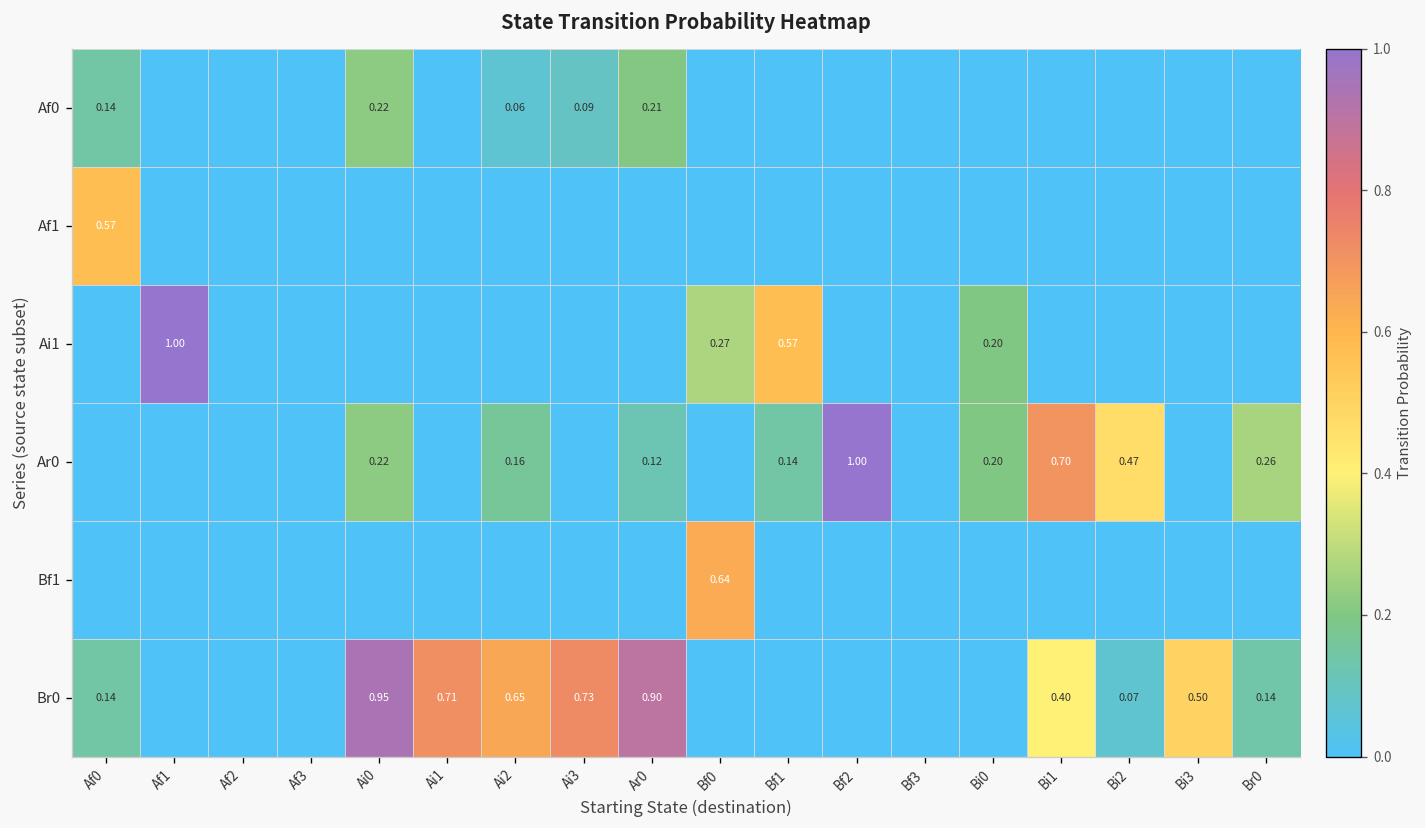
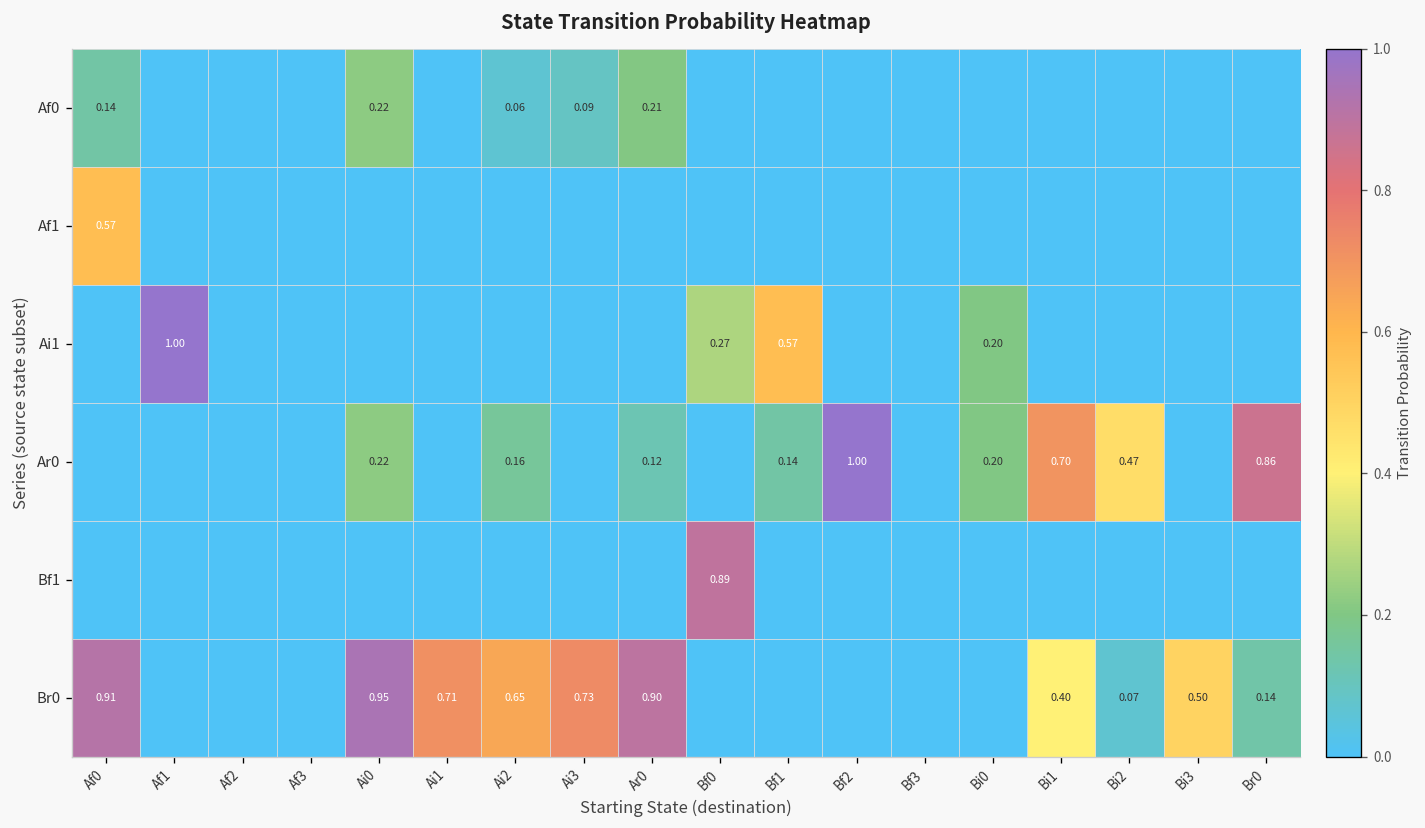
  {
    "Af0": {
      "Af0": 0.14,
      "Ai0": 0.22,
      "Ai2": 0.06,
      "Ai3": 0.09,
      "Ar0": 0.21
    },
    "Af1": {
      "Af0": 0.57
    },
    "Ai1": {
      "Af1": 1.00,
      "Bf0": 0.27,
      "Bf1": 0.57,
      "Bi0": 0.20
    },
    "Ar0": {
      "Ai0": 0.22,
      "Ai2": 0.16,
      "Ar0": 0.12,
      "Bf1": 0.14,
      "Bf2": 1.00,
      "Bi0": 0.20,
      "Bi1": 0.70,
      "Bi2": 0.47,
-     "Br0": 0.26
+     "Br0": 0.86
    },
    "Bf1": {
-     "Bf0": 0.64
+     "Bf0": 0.89
    },
    "Br0": {
-     "Af0": 0.14,
+     "Af0": 0.91,
      "Ai0": 0.95,
      "Ai1": 0.71,
      "Ai2": 0.65,
      "Ai3": 0.73,
      "Ar0": 0.90,
      "Bi1": 0.40,
      "Bi2": 0.07,
      "Bi3": 0.50,
      "Br0": 0.14
    }
  }
